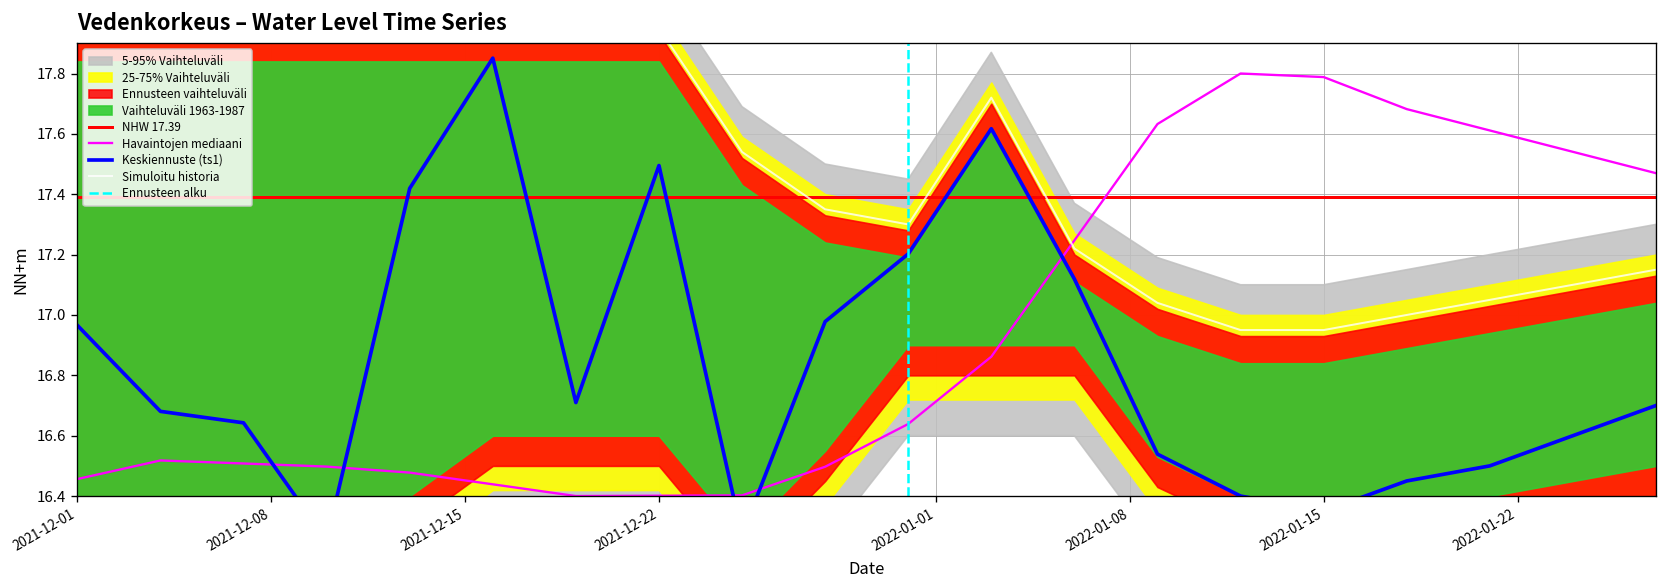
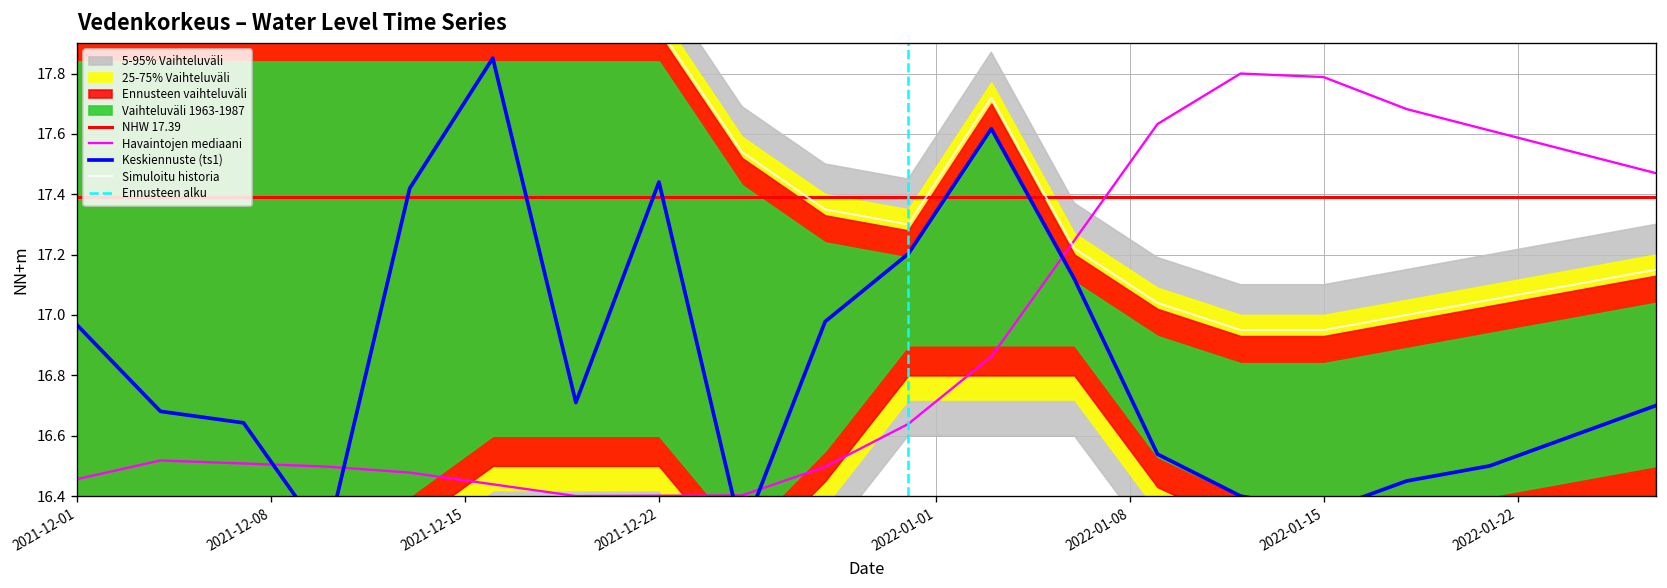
  {
    "Havaintojen mediaani": {
      "2021-12-01": 16.46,
      "2021-12-22": 16.40,
      "2022-01-15": 17.79
    },
    "Keskiennuste (ts1)": {
      "2021-12-01": 16.97,
-     "2021-12-22": 17.50
+     "2021-12-22": 17.44
    },
    "Simuloitu historia": {
      "2022-01-15": 16.95
    }
  }
